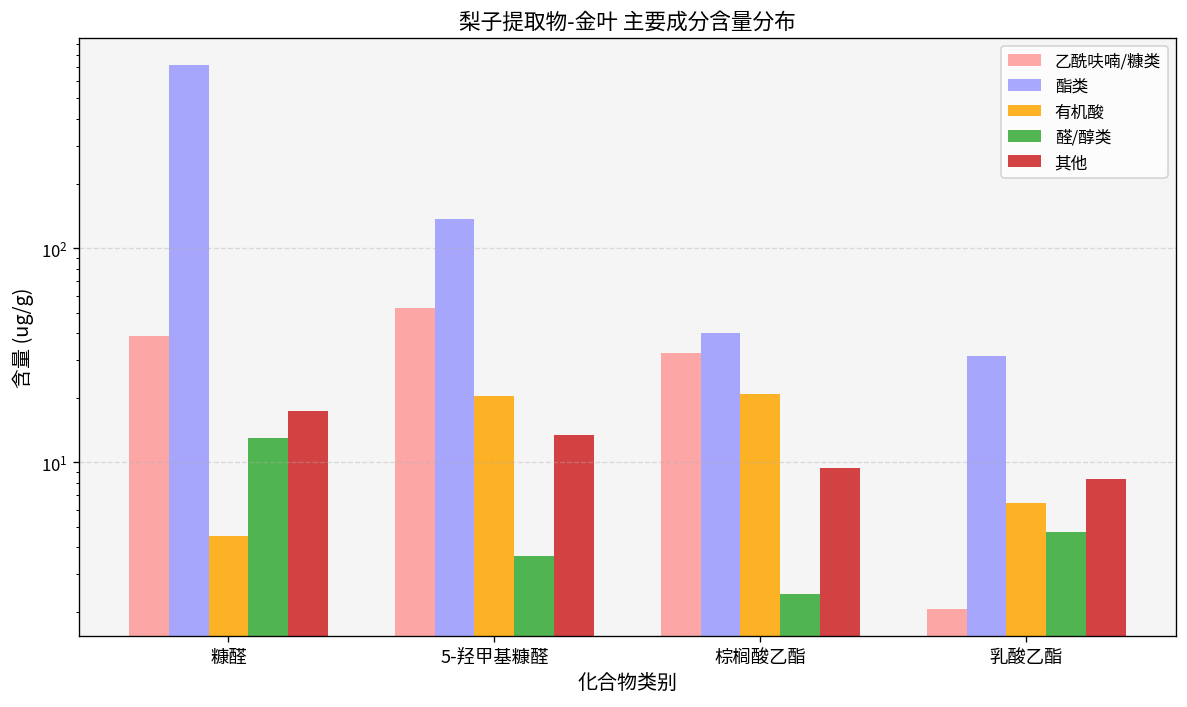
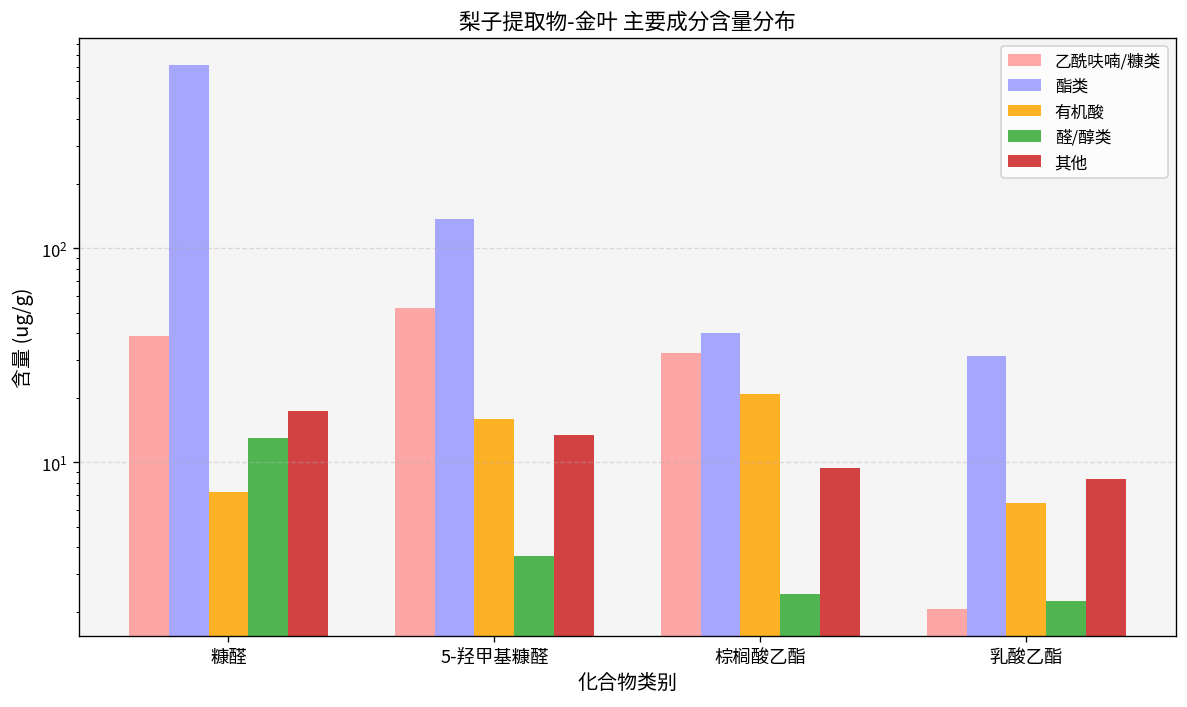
  {
    "乙酰呋喃/糠类": {
      "糠醛": 39,
      "5-羟甲基糠醛": 52,
      "棕榈酸乙酯": 32,
      "乳酸乙酯": 2.1
    },
    "酯类": {
      "糠醛": 720,
      "5-羟甲基糠醛": 140,
      "棕榈酸乙酯": 40,
      "乳酸乙酯": 31
    },
    "有机酸": {
-     "糠醛": 4.5,
-     "5-羟甲基糠醛": 20,
+     "糠醛": 7.2,
+     "5-羟甲基糠醛": 16,
      "棕榈酸乙酯": 21,
      "乳酸乙酯": 6.4
    },
    "醛/醇类": {
      "糠醛": 13,
      "5-羟甲基糠醛": 3.7,
      "棕榈酸乙酯": 2.4,
-     "乳酸乙酯": 4.7
+     "乳酸乙酯": 2.3
    },
    "其他": {
      "糠醛": 17,
      "5-羟甲基糠醛": 13,
      "棕榈酸乙酯": 9,
      "乳酸乙酯": 8
    }
  }
